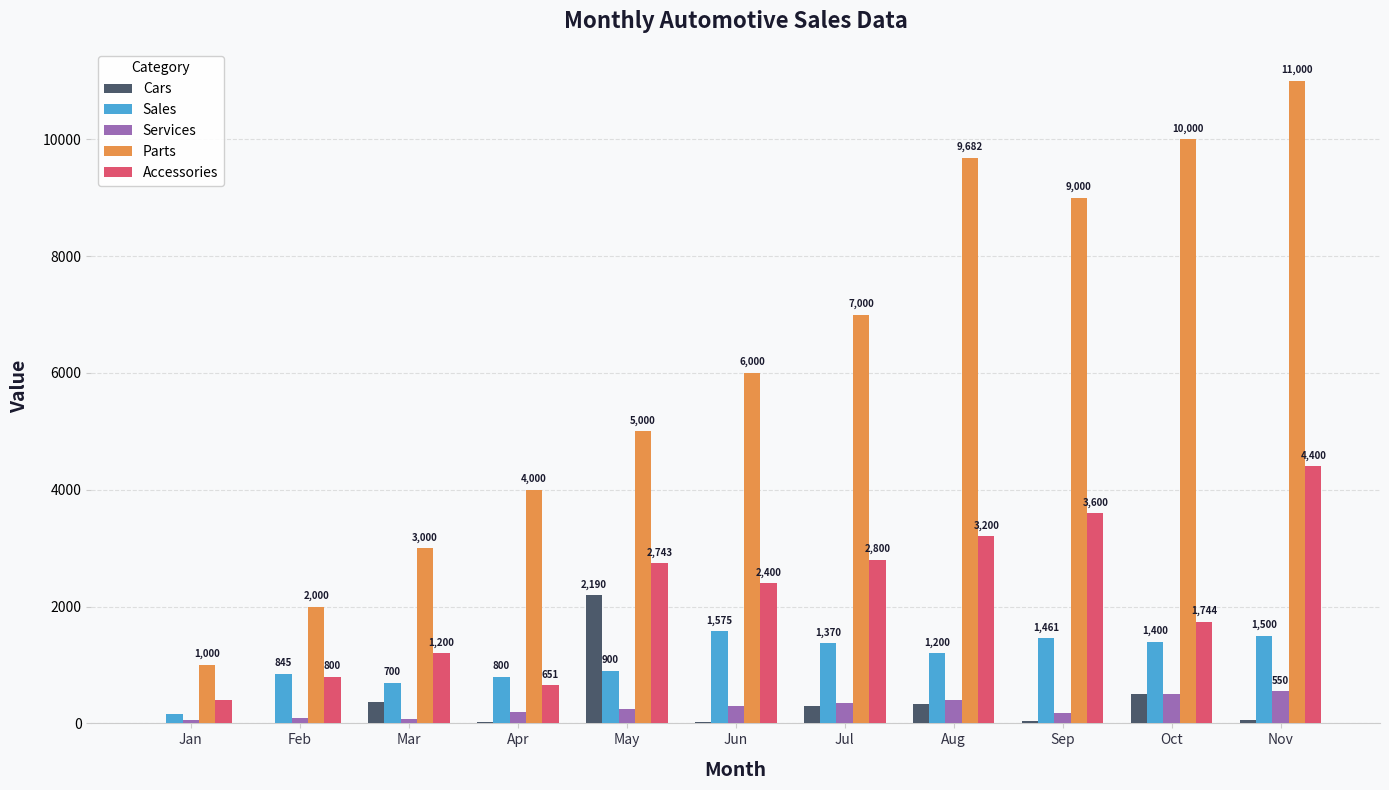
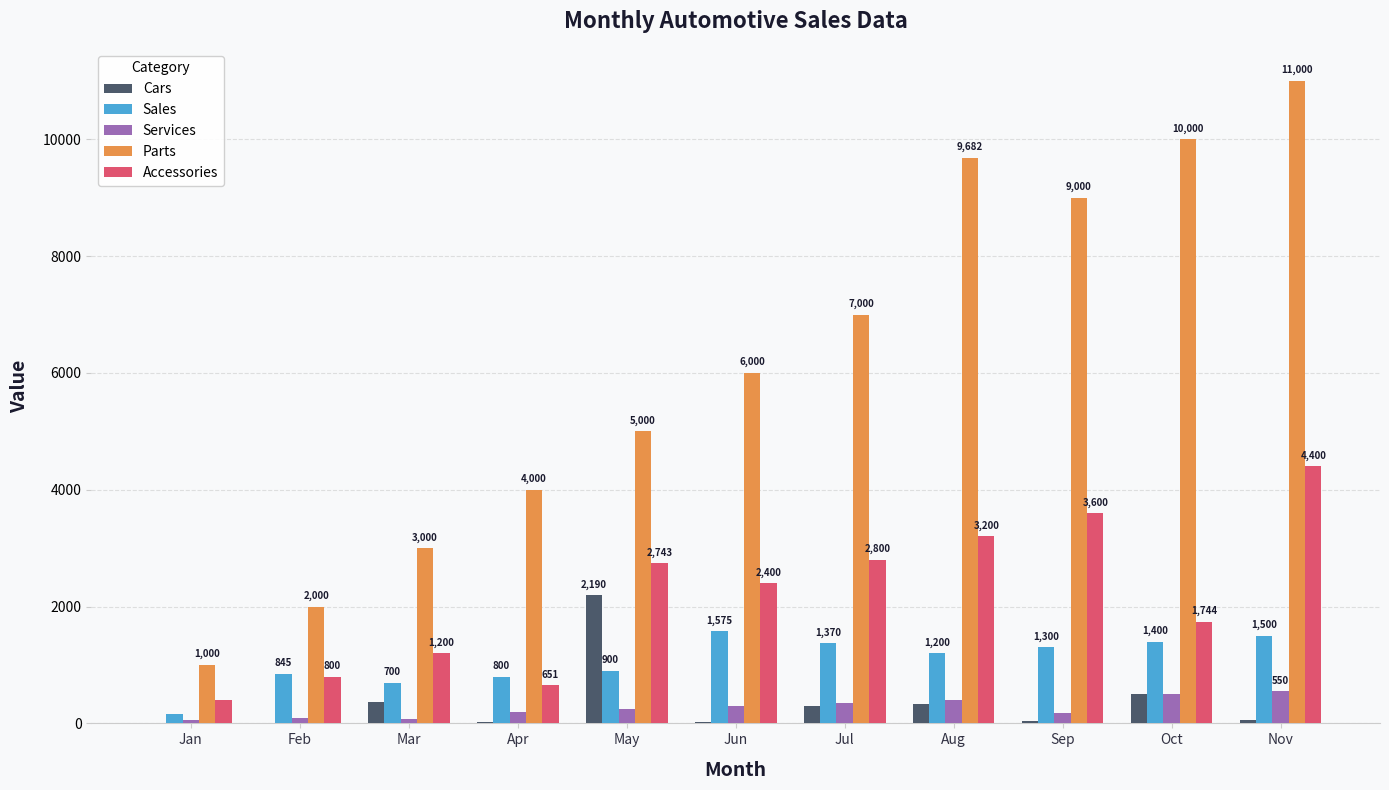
  {
    "Cars": {
      "May": "2,190"
    },
    "Sales": {
      "Feb": "845",
      "Mar": "700",
      "Apr": "800",
      "May": "900",
      "Jun": "1,575",
      "Jul": "1,370",
      "Aug": "1,200",
-     "Sep": "1,461",
+     "Sep": "1,300",
      "Oct": "1,400",
      "Nov": "1,500"
    },
    "Services": {
      "Nov": "550"
    },
    "Parts": {
      "Jan": "1,000",
      "Feb": "2,000",
      "Mar": "3,000",
      "Apr": "4,000",
      "May": "5,000",
      "Jun": "6,000",
      "Jul": "7,000",
      "Aug": "9,682",
      "Sep": "9,000",
      "Oct": "10,000",
      "Nov": "11,000"
    },
    "Accessories": {
      "Feb": "800",
      "Mar": "1,200",
      "Apr": "651",
      "May": "2,743",
      "Jun": "2,400",
      "Jul": "2,800",
      "Aug": "3,200",
      "Sep": "3,600",
      "Oct": "1,744",
      "Nov": "4,400"
    }
  }
